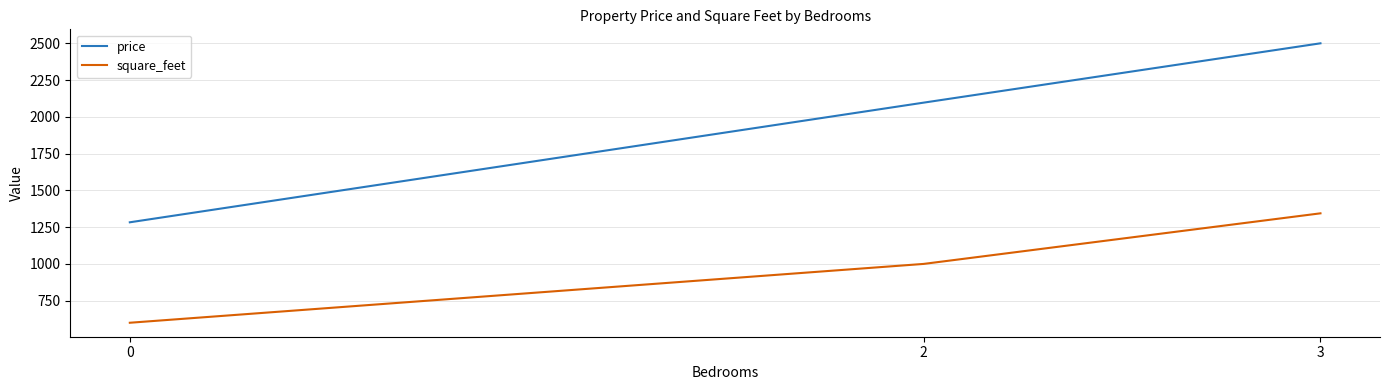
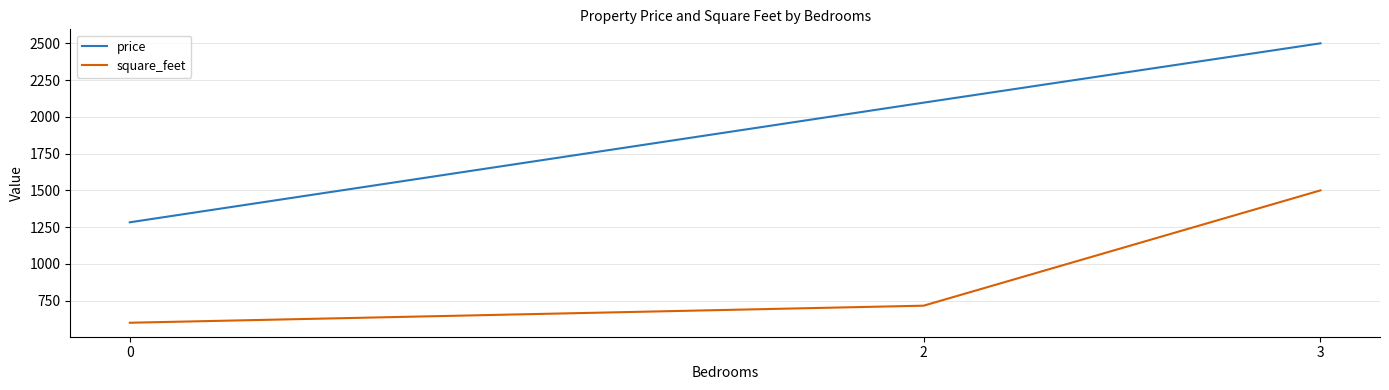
  {
    "price": {
      "0": 1280,
      "2": 2100,
      "3": 2500
    },
    "square_feet": {
      "0": 600,
-     "2": 1000,
-     "3": 1340
+     "2": 720,
+     "3": 1500
    }
  }
